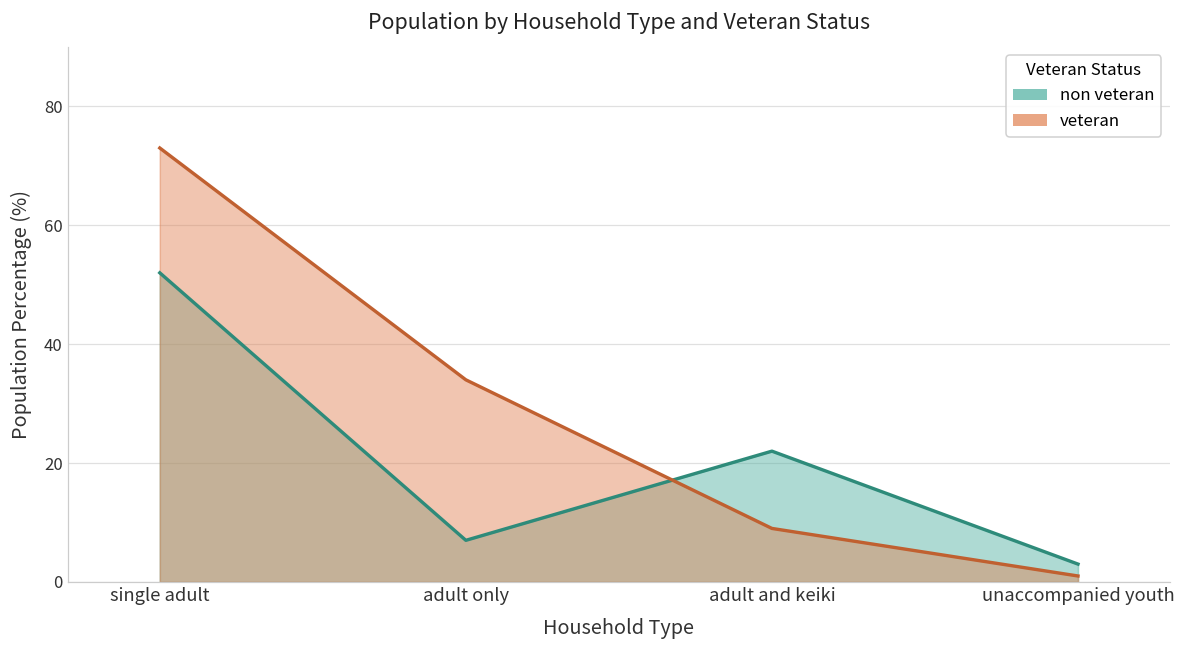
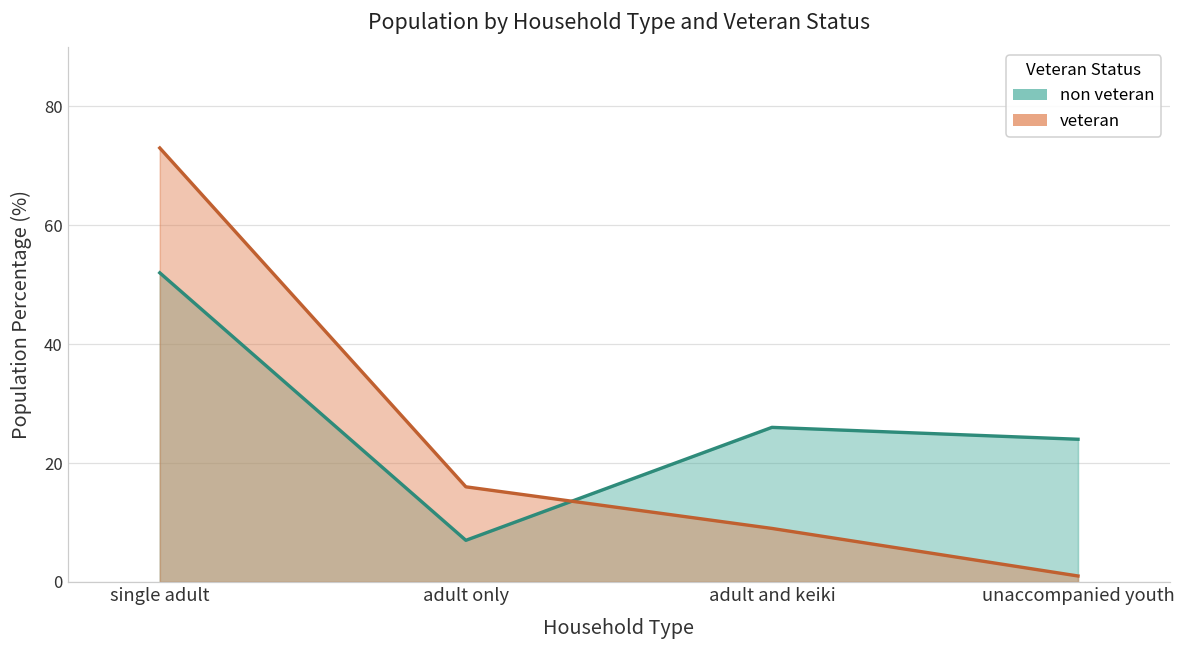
  {
    "non veteran": {
      "single adult": 52,
      "adult only": 7,
-     "adult and keiki": 22,
-     "unaccompanied youth": 3
+     "adult and keiki": 26,
+     "unaccompanied youth": 24
    },
    "veteran": {
      "single adult": 73,
-     "adult only": 34,
+     "adult only": 16,
      "adult and keiki": 9,
      "unaccompanied youth": 1
    }
  }
